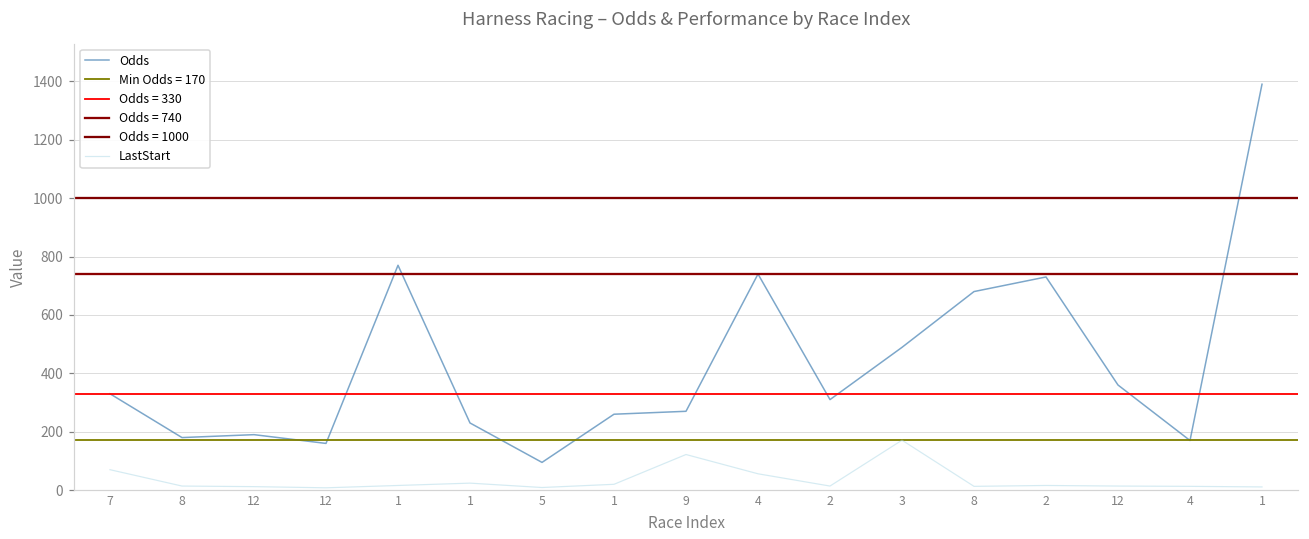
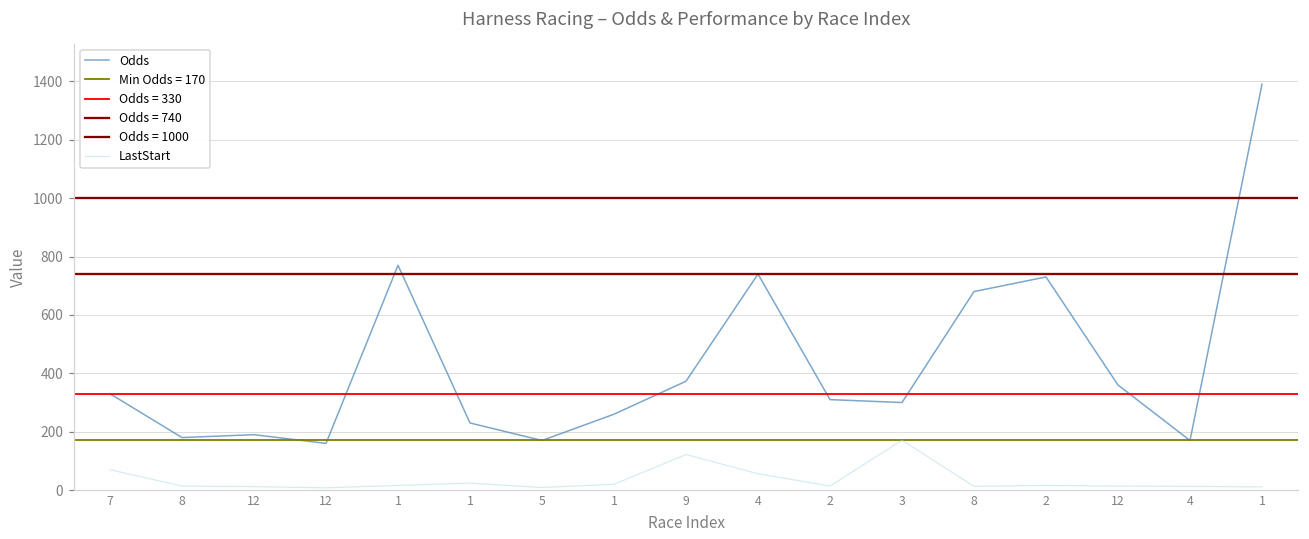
  {
    "Odds": {
      "7": 330,
-     "5": 100,
-     "9": 270,
-     "3": 490
+     "5": 170,
+     "9": 370,
+     "3": 300
    },
    "LastStart": {
      "7": 70,
      "5": 10,
      "9": 120,
      "3": 170
    }
  }
